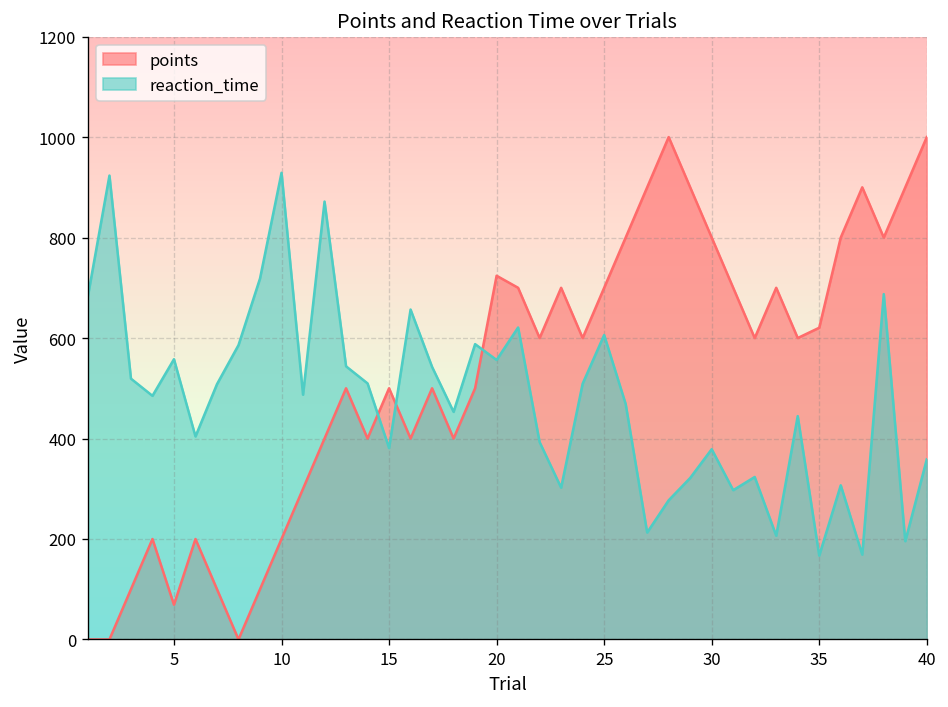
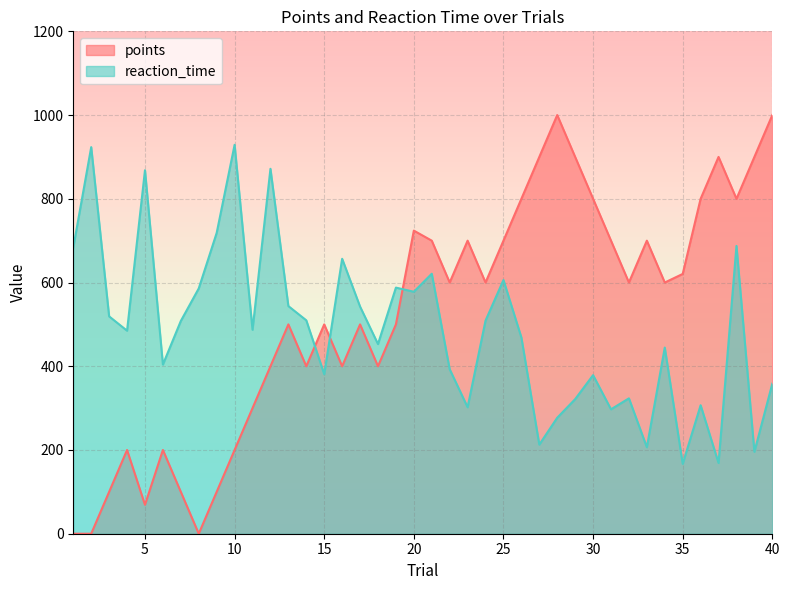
  {
    "points": {
      "5": 70,
      "10": 200,
      "15": 500,
      "20": 720,
      "25": 700,
      "30": 800,
      "35": 620,
      "40": 1000
    },
    "reaction_time": {
-     "5": 560,
+     "5": 870,
      "10": 930,
      "15": 380,
-     "20": 560,
+     "20": 580,
      "25": 610,
      "30": 380,
      "35": 170,
      "40": 360
    }
  }
